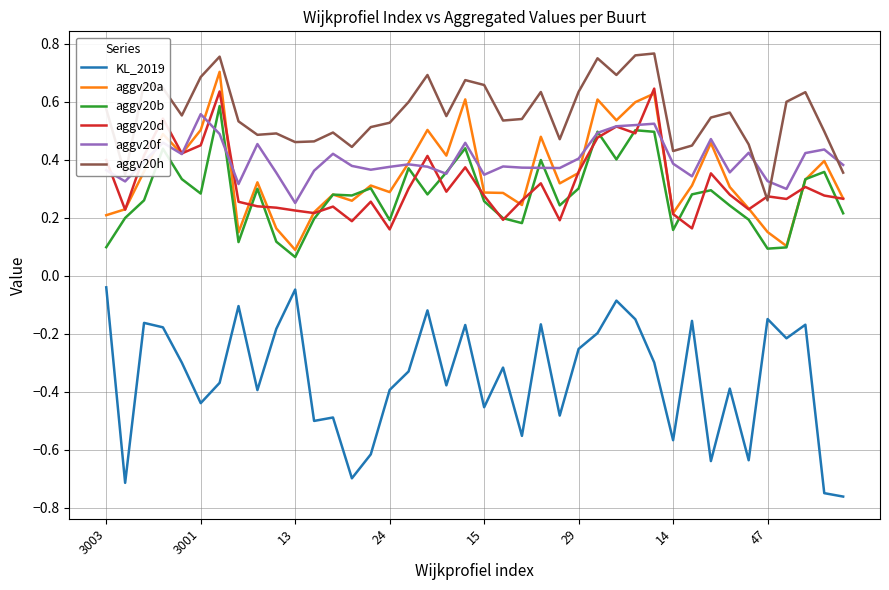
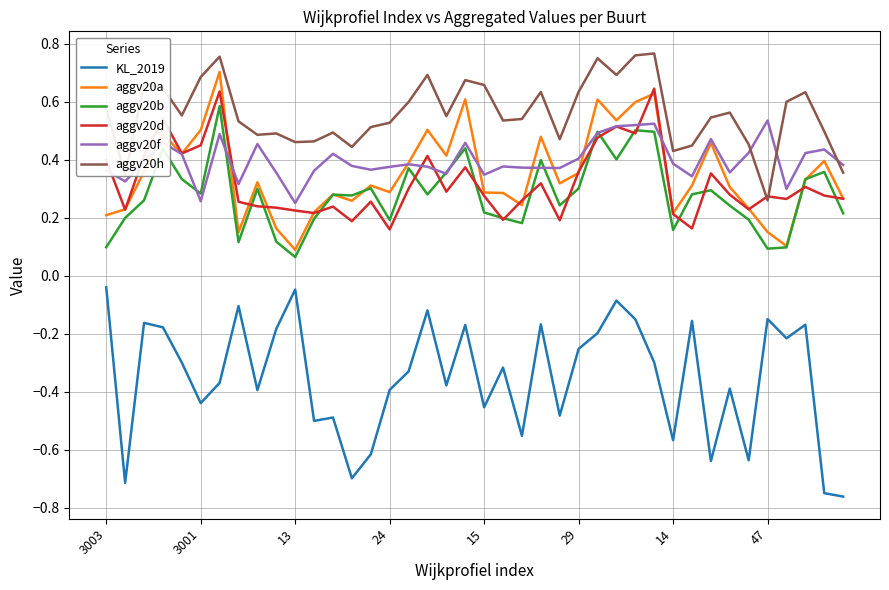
  {
    "KL_2019": {
      "3003": -0.04,
      "3001": -0.44,
      "15": -0.45,
      "47": -0.15
    },
    "aggv20a": {
      "3003": 0.21,
      "3001": 0.50,
      "15": 0.29,
      "47": 0.15
    },
    "aggv20b": {
      "3003": 0.10,
      "3001": 0.28,
-     "15": 0.26,
+     "15": 0.22,
      "47": 0.09
    },
    "aggv20d": {
      "3001": 0.45,
      "15": 0.28,
      "47": 0.27
    },
    "aggv20f": {
-     "3001": 0.56,
+     "3001": 0.26,
      "15": 0.35,
-     "47": 0.33
+     "47": 0.54
    },
    "aggv20h": {
      "3001": 0.68,
      "15": 0.66,
      "47": 0.26
    }
  }
